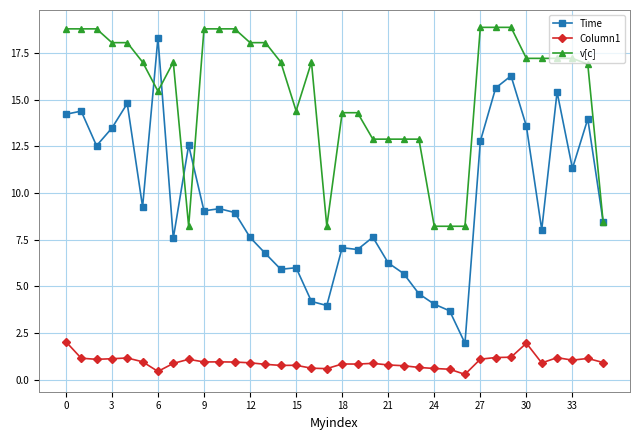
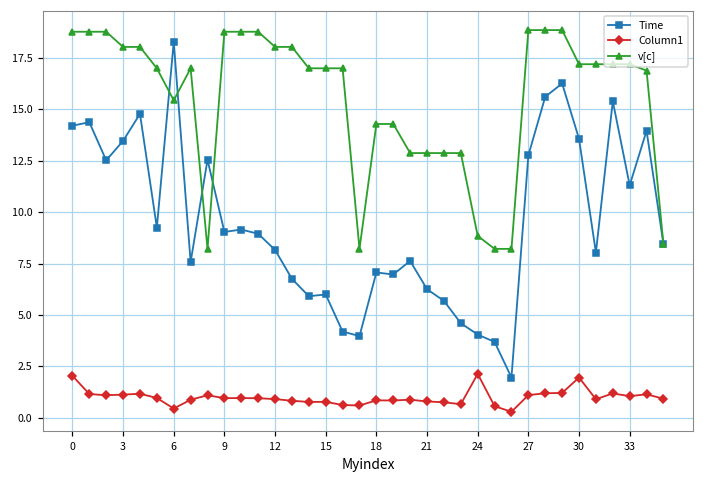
  {
    "Time": {
      "0": 14.2,
      "3": 13.5,
      "6": 18.3,
      "9": 9.0,
-     "12": 7.6,
+     "12": 8.2,
      "15": 6.0,
      "18": 7.1,
      "21": 6.3,
      "24": 4.1,
      "27": 12.8,
      "30": 13.6,
      "33": 11.3
    },
    "Column1": {
      "0": 2.0,
      "3": 1.1,
      "6": 0.5,
      "9": 1.0,
      "12": 0.9,
      "15": 0.8,
      "18": 0.8,
      "21": 0.8,
-     "24": 0.6,
+     "24": 2.1,
      "27": 1.1,
      "30": 2.0,
      "33": 1.1
    },
    "v[c]": {
      "0": 18.8,
      "3": 18.0,
      "6": 15.4,
      "9": 18.8,
      "12": 18.0,
-     "15": 14.4,
+     "15": 17.0,
      "18": 14.3,
      "21": 12.9,
-     "24": 8.2,
+     "24": 8.9,
      "27": 18.9,
      "30": 17.2
    }
  }
